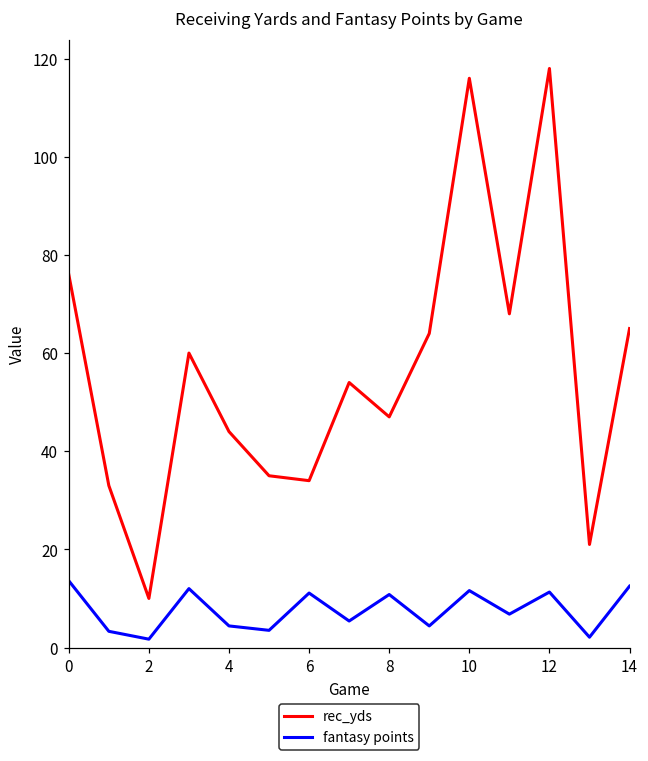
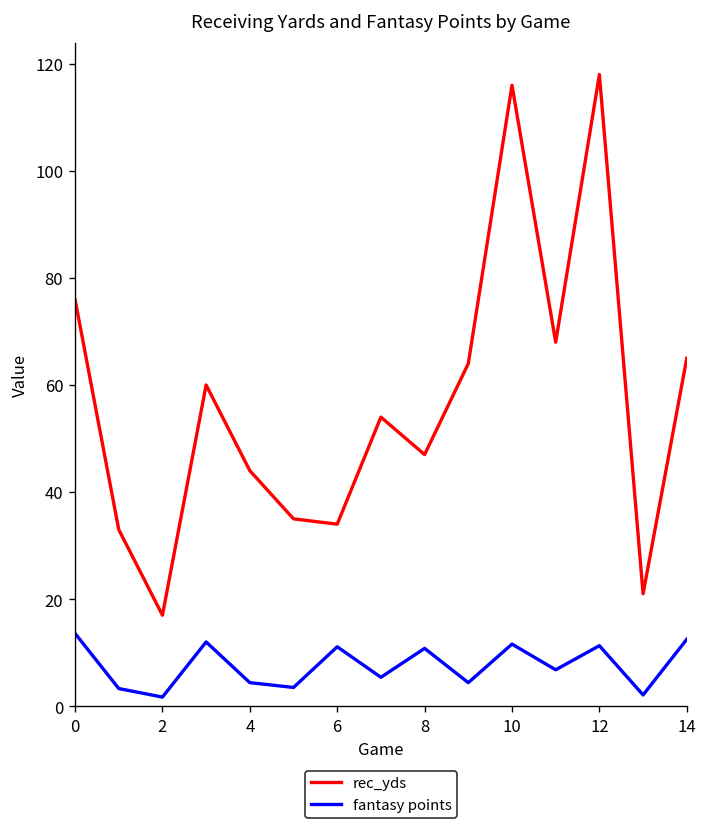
  {
    "rec_yds": {
      "0": 76,
-     "2": 10,
+     "2": 17,
      "4": 44,
      "6": 34,
      "8": 47,
      "10": 116,
      "12": 118,
      "14": 65
    },
    "fantasy points": {
      "0": 14,
      "2": 2,
      "4": 4,
      "6": 11,
      "8": 11,
      "10": 12,
      "12": 11,
      "14": 13
    }
  }
